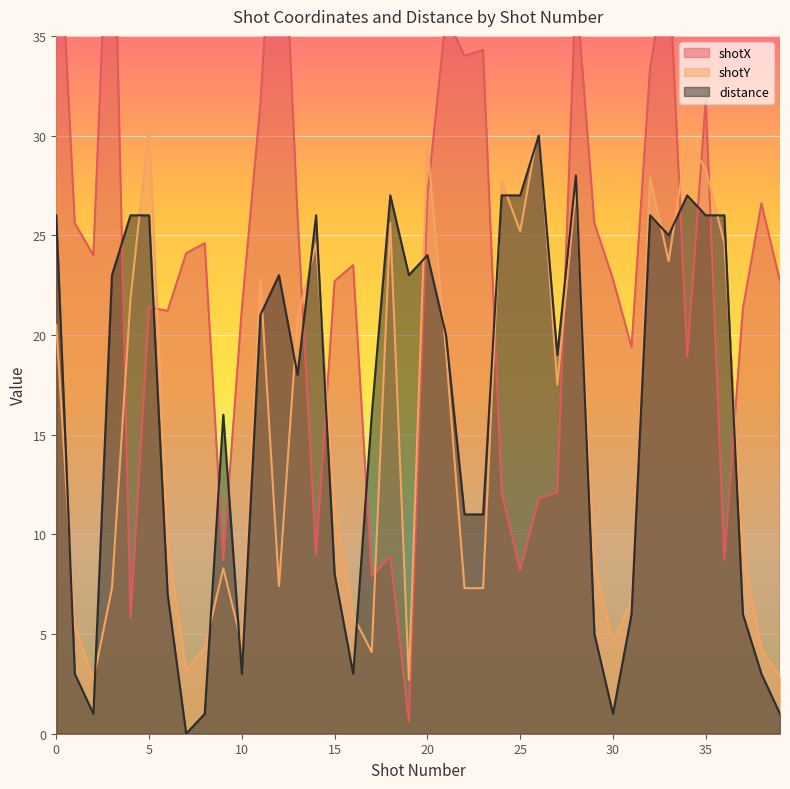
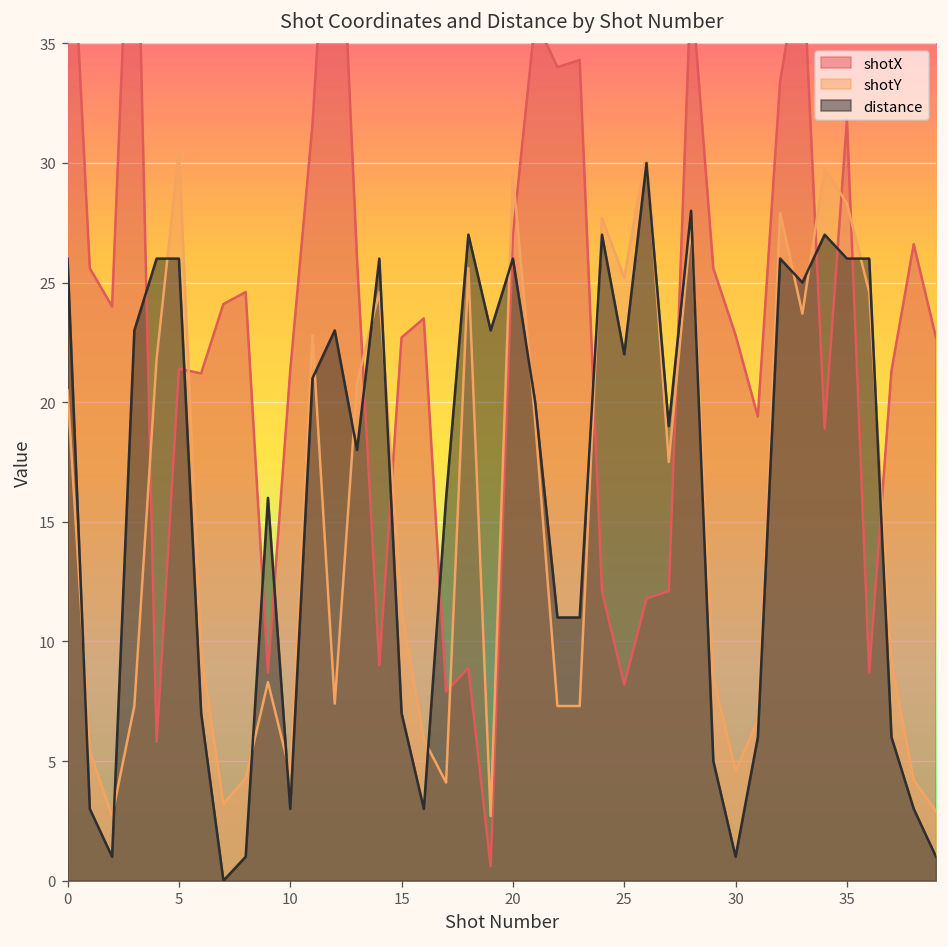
  {
    "distance": {
      "0": 26,
      "5": 26,
      "10": 3,
-     "15": 8,
-     "20": 24,
-     "25": 27,
+     "15": 7,
+     "20": 26,
+     "25": 22,
      "30": 1,
      "35": 26
    }
  }
